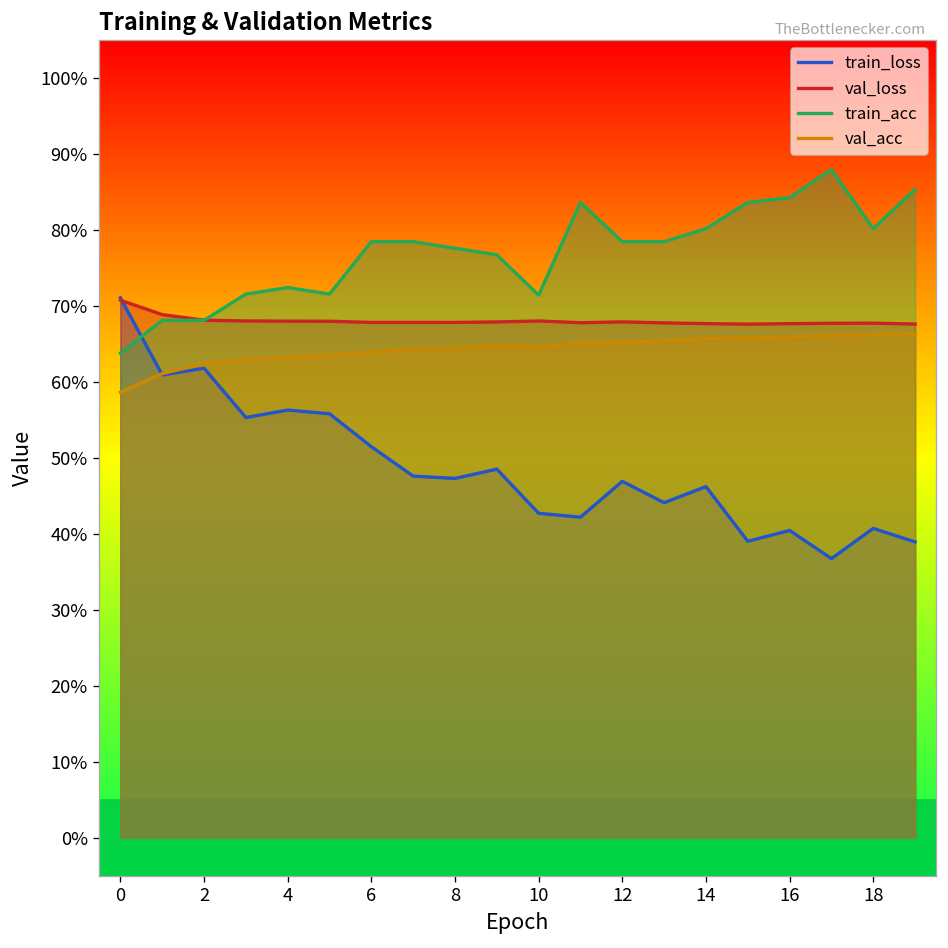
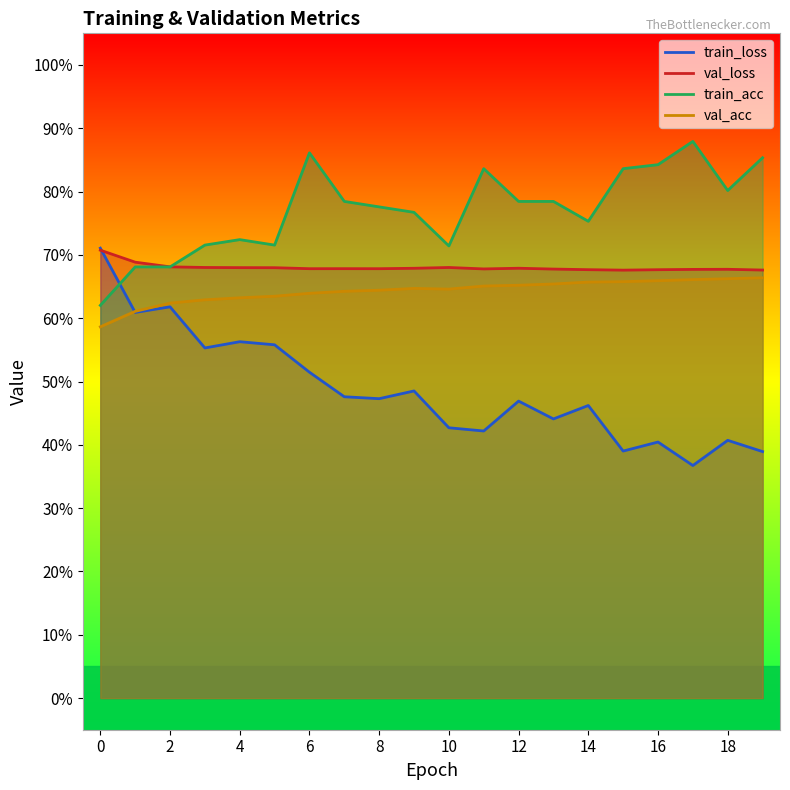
  {
    "train_loss": {
      "2": "62%",
      "4": "56%",
      "6": "51%",
      "8": "47%",
      "10": "43%",
      "12": "47%",
      "14": "46%",
      "16": "40%",
      "18": "41%"
    },
    "train_acc": {
-     "0": "64%",
+     "0": "62%",
      "4": "72%",
-     "6": "78%",
+     "6": "86%",
      "8": "78%",
      "10": "71%",
      "12": "78%",
-     "14": "80%",
+     "14": "75%",
      "16": "84%",
      "18": "80%"
    }
  }
